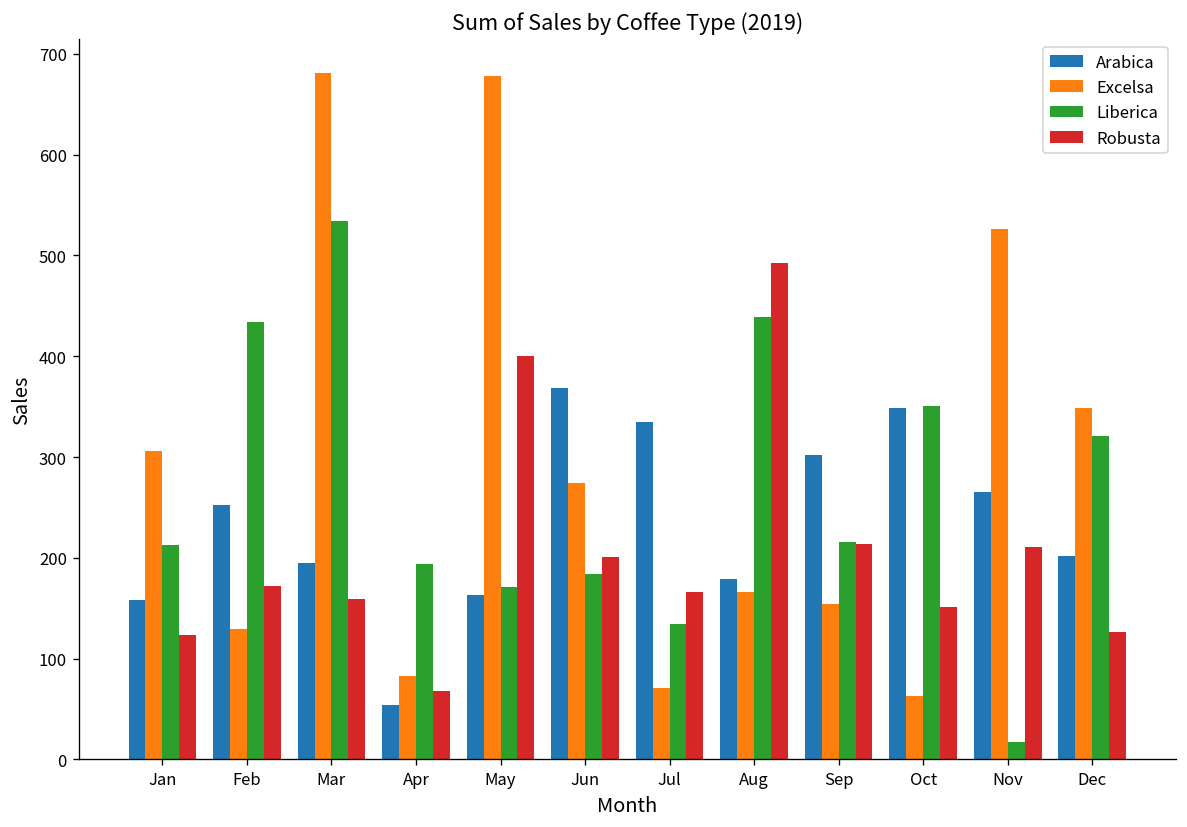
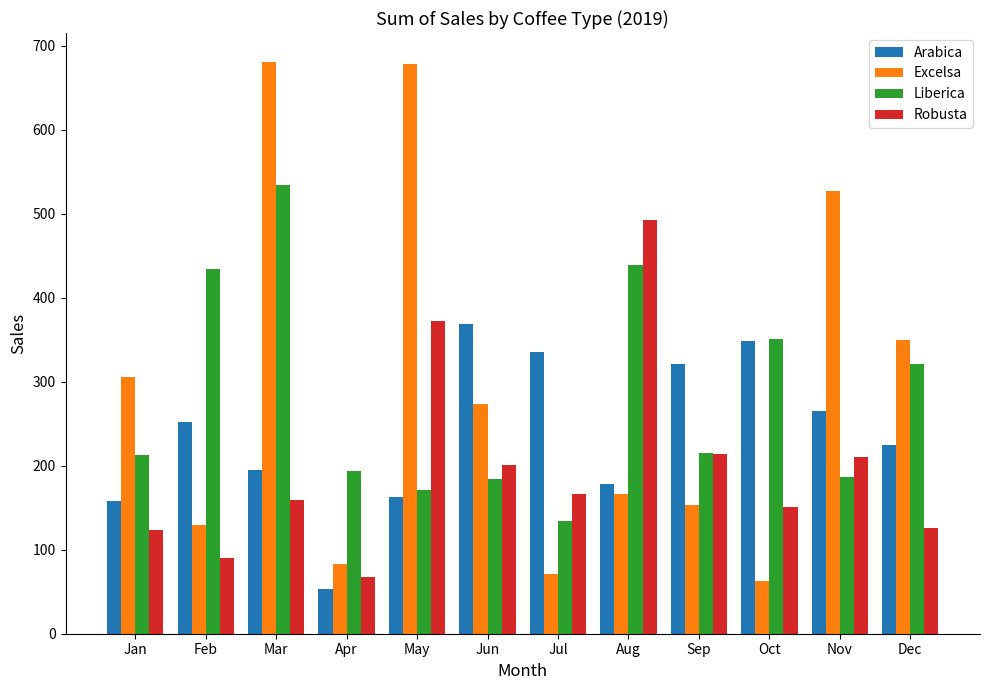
  {
    "Arabica": {
      "Jan": 160,
      "Feb": 250,
      "Mar": 190,
      "Apr": 50,
      "May": 160,
      "Jun": 370,
      "Jul": 330,
      "Aug": 180,
-     "Sep": 300,
+     "Sep": 320,
      "Oct": 350,
      "Nov": 270,
-     "Dec": 200
+     "Dec": 220
    },
    "Excelsa": {
      "Jan": 310,
      "Feb": 130,
      "Mar": 680,
      "Apr": 80,
      "May": 680,
      "Jun": 270,
      "Jul": 70,
      "Aug": 170,
      "Sep": 150,
      "Oct": 60,
      "Nov": 530,
      "Dec": 350
    },
    "Liberica": {
      "Jan": 210,
      "Feb": 430,
      "Mar": 530,
      "Apr": 190,
      "May": 170,
      "Jun": 180,
      "Jul": 130,
      "Aug": 440,
      "Sep": 220,
      "Oct": 350,
-     "Nov": 20,
+     "Nov": 190,
      "Dec": 320
    },
    "Robusta": {
      "Jan": 120,
-     "Feb": 170,
+     "Feb": 90,
      "Mar": 160,
      "Apr": 70,
-     "May": 400,
+     "May": 370,
      "Jun": 200,
      "Jul": 170,
      "Aug": 490,
      "Sep": 210,
      "Oct": 150,
      "Nov": 210,
      "Dec": 130
    }
  }
